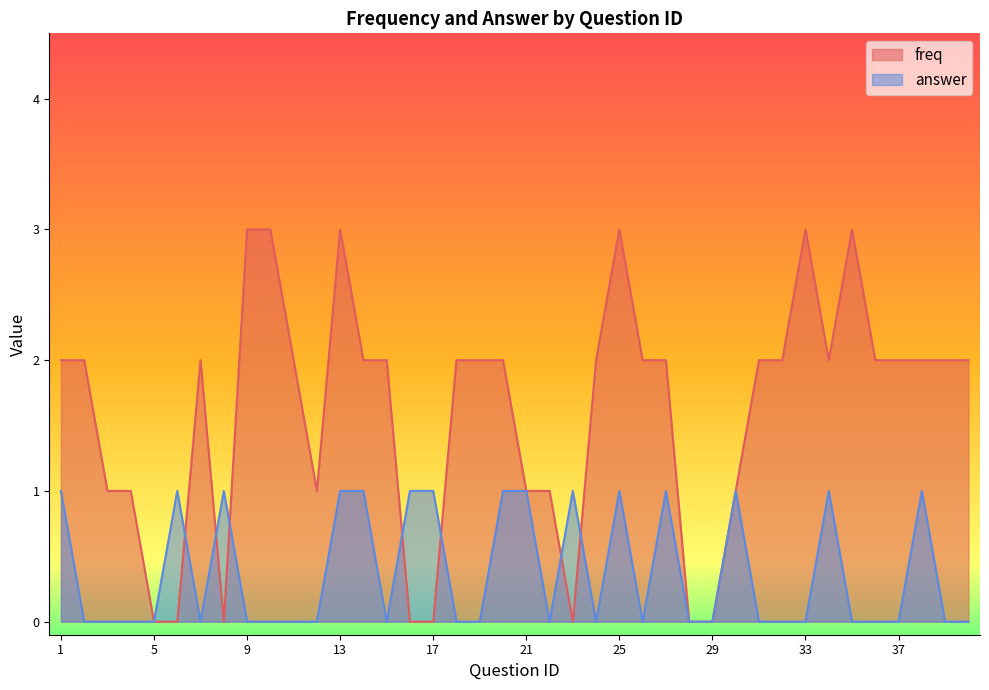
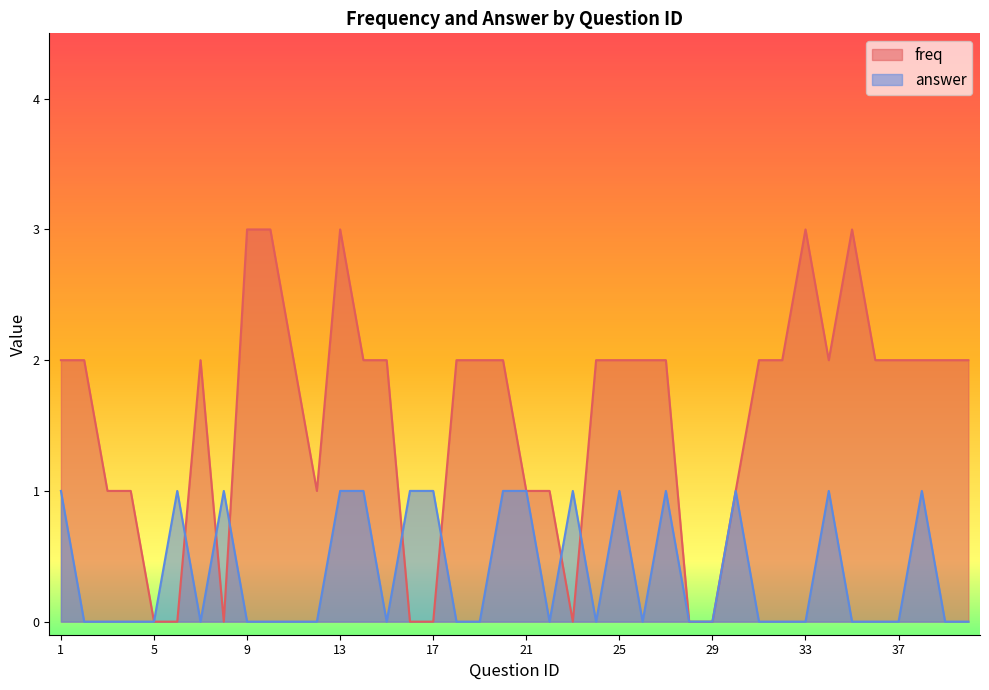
  {
    "freq": {
      "1": 2,
      "9": 3,
      "13": 3,
      "17": 0,
-     "25": 3,
+     "25": 2,
      "33": 3,
      "37": 2
    },
    "answer": {
      "1": 1,
      "9": 0,
      "13": 1,
      "17": 1,
      "25": 1,
      "33": 0,
      "37": 0
    }
  }
